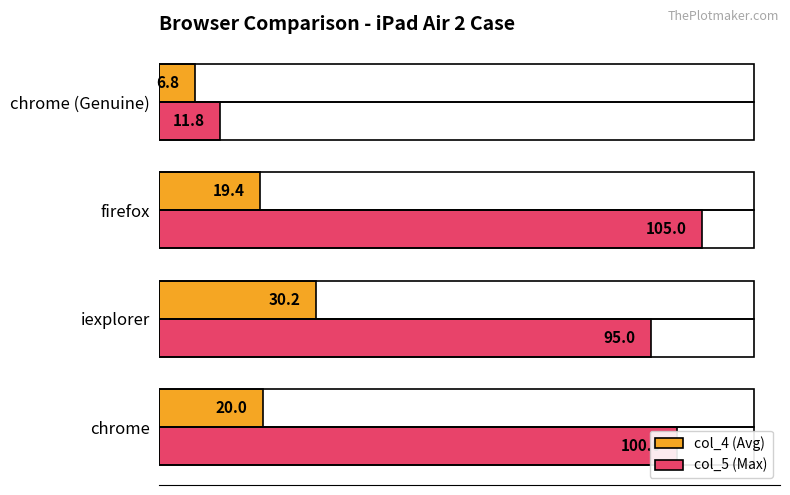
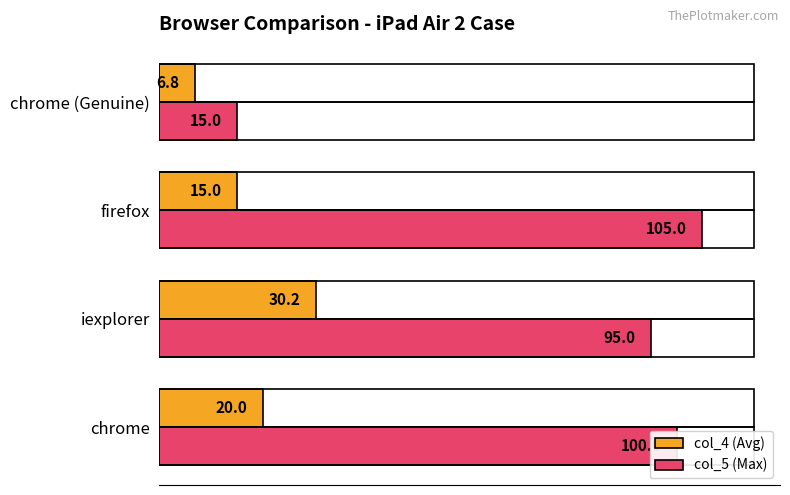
  {
    "col_4 (Avg)": {
      "chrome (Genuine)": 6.8,
-     "firefox": 19.4,
+     "firefox": 15.0,
      "iexplorer": 30.2,
      "chrome": 20.0
    },
    "col_5 (Max)": {
-     "chrome (Genuine)": 11.8,
+     "chrome (Genuine)": 15.0,
      "firefox": 105.0,
      "iexplorer": 95.0
    }
  }
